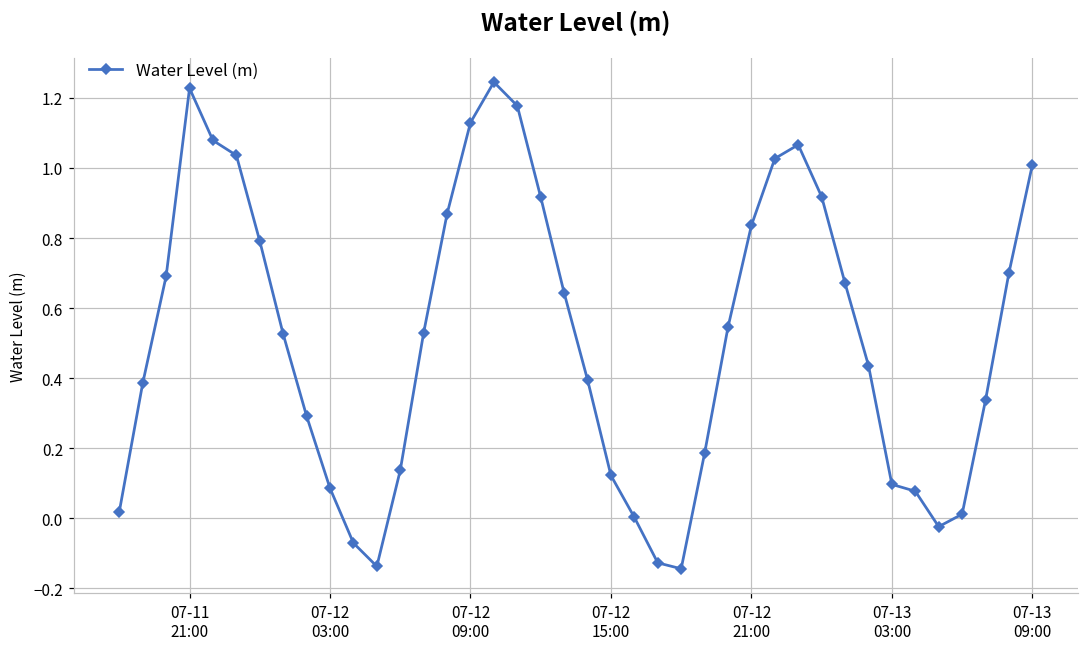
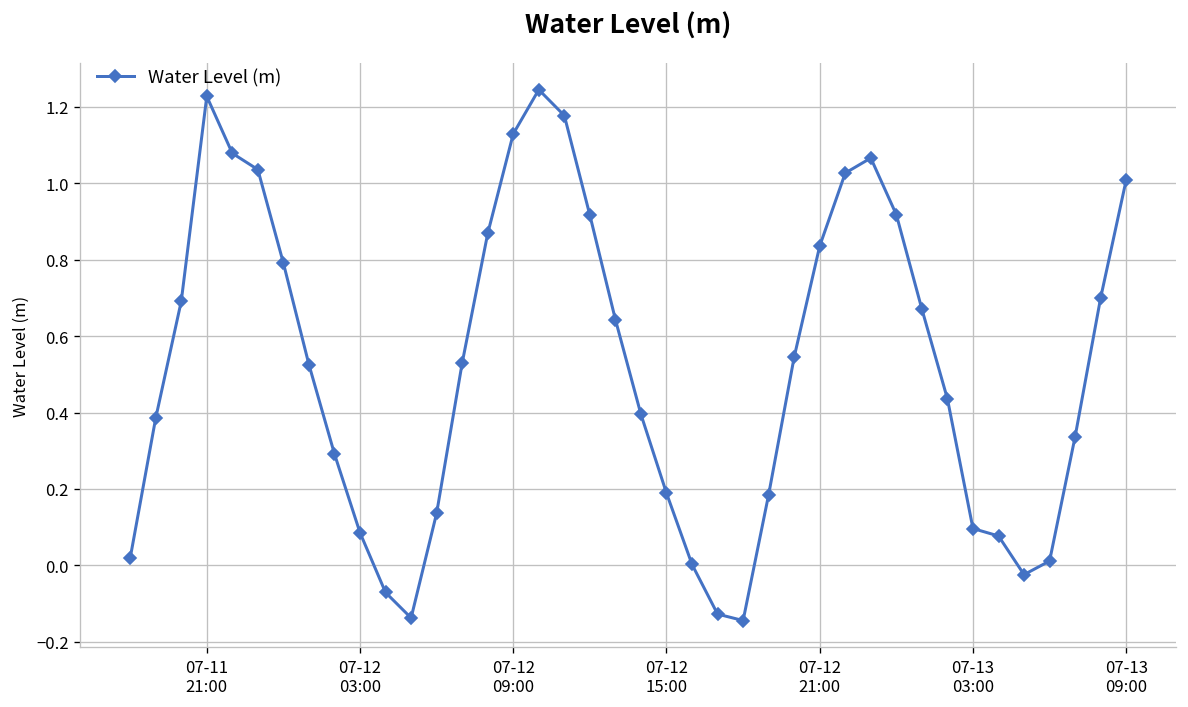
  {
    "07-11 21:00": 1.23,
    "07-12 03:00": 0.09,
    "07-12 09:00": 1.13,
-   "07-12 15:00": 0.12,
+   "07-12 15:00": 0.19,
    "07-12 21:00": 0.84,
    "07-13 03:00": 0.10,
    "07-13 09:00": 1.01
  }
